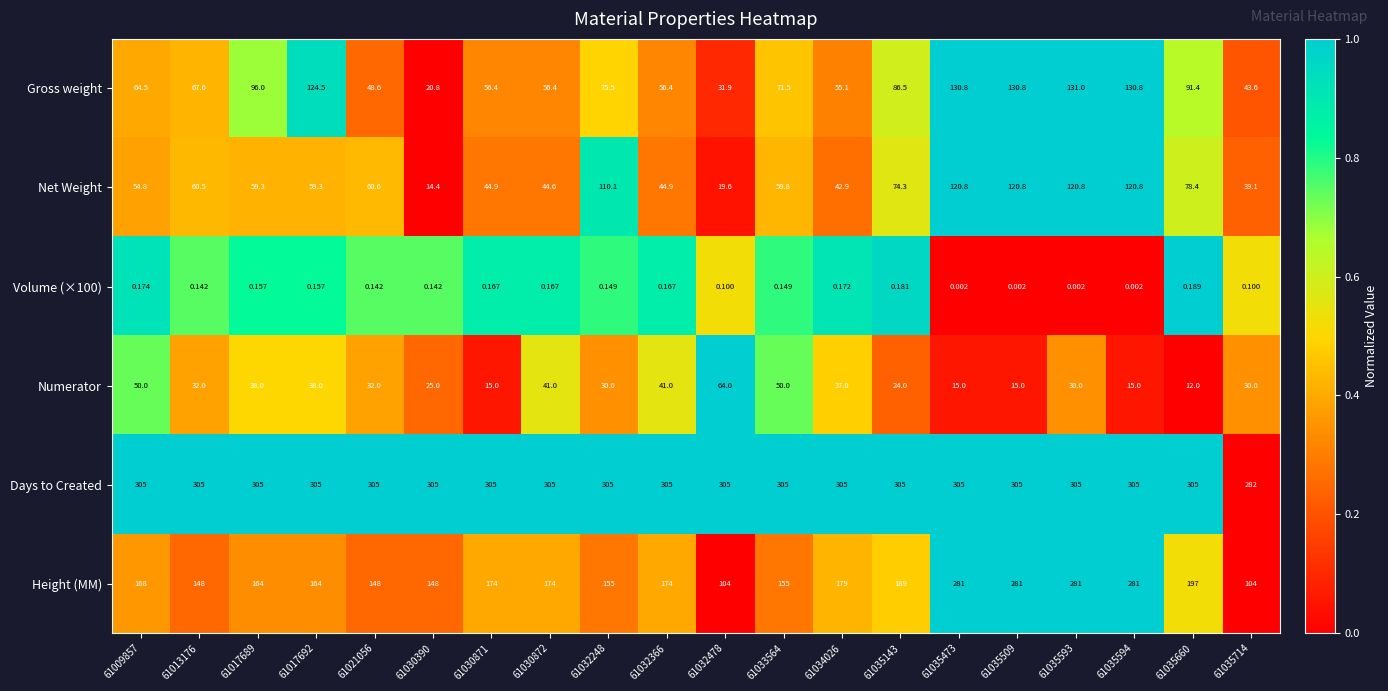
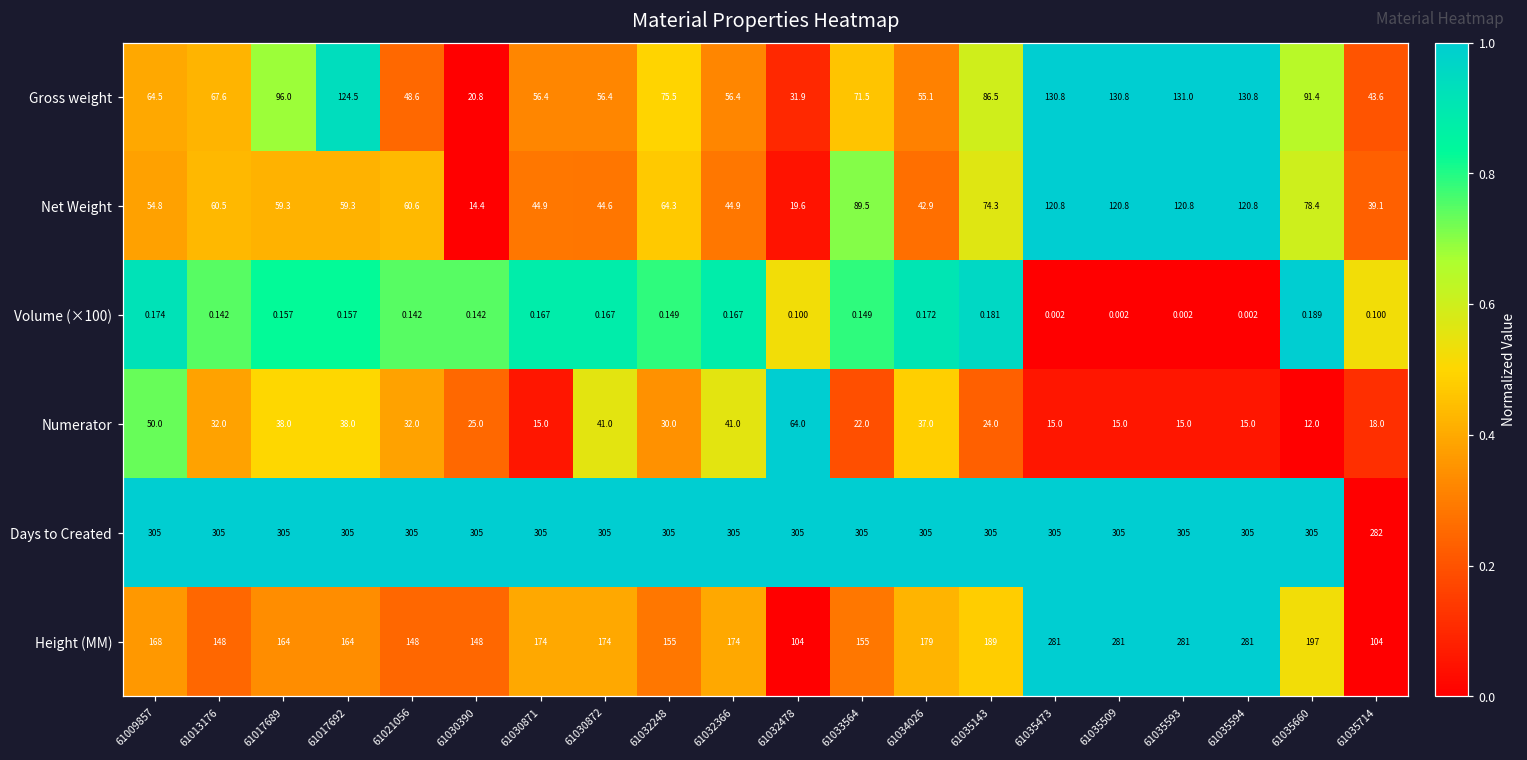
  {
    "Gross weight": {
      "61009857": 64.5,
      "61013176": 67.6,
      "61017689": 96.0,
      "61017692": 124.5,
      "61021056": 48.6,
      "61030390": 20.8,
      "61030871": 56.4,
      "61030872": 56.4,
      "61032248": 75.5,
      "61032366": 56.4,
      "61032478": 31.9,
      "61033564": 71.5,
      "61034026": 55.1,
      "61035143": 86.5,
      "61035473": 130.8,
      "61035509": 130.8,
      "61035593": 131.0,
      "61035594": 130.8,
      "61035660": 91.4,
      "61035714": 43.6
    },
    "Net Weight": {
      "61009857": 54.8,
      "61013176": 60.5,
      "61017689": 59.3,
      "61017692": 59.3,
      "61021056": 60.6,
      "61030390": 14.4,
      "61030871": 44.9,
      "61030872": 44.6,
-     "61032248": 110.1,
+     "61032248": 64.3,
      "61032366": 44.9,
      "61032478": 19.6,
-     "61033564": 59.8,
+     "61033564": 89.5,
      "61034026": 42.9,
      "61035143": 74.3,
      "61035473": 120.8,
      "61035509": 120.8,
      "61035593": 120.8,
      "61035594": 120.8,
      "61035660": 78.4,
      "61035714": 39.1
    },
    "Volume (×100)": {
      "61009857": 0.174,
      "61013176": 0.142,
      "61017689": 0.157,
      "61017692": 0.157,
      "61021056": 0.142,
      "61030390": 0.142,
      "61030871": 0.167,
      "61030872": 0.167,
      "61032248": 0.149,
      "61032366": 0.167,
      "61032478": 0.100,
      "61033564": 0.149,
      "61034026": 0.172,
      "61035143": 0.181,
      "61035473": 0.002,
      "61035509": 0.002,
      "61035593": 0.002,
      "61035594": 0.002,
      "61035660": 0.189,
      "61035714": 0.100
    },
    "Numerator": {
      "61009857": 50.0,
      "61013176": 32.0,
      "61017689": 38.0,
      "61017692": 38.0,
      "61021056": 32.0,
      "61030390": 25.0,
      "61030871": 15.0,
      "61030872": 41.0,
      "61032248": 30.0,
      "61032366": 41.0,
      "61032478": 64.0,
-     "61033564": 50.0,
+     "61033564": 22.0,
      "61034026": 37.0,
      "61035143": 24.0,
      "61035473": 15.0,
      "61035509": 15.0,
-     "61035593": 30.0,
+     "61035593": 15.0,
      "61035594": 15.0,
      "61035660": 12.0,
-     "61035714": 30.0
+     "61035714": 18.0
    },
    "Days to Created": {
      "61009857": 305,
      "61013176": 305,
      "61017689": 305,
      "61017692": 305,
      "61021056": 305,
      "61030390": 305,
      "61030871": 305,
      "61030872": 305,
      "61032248": 305,
      "61032366": 305,
      "61032478": 305,
      "61033564": 305,
      "61034026": 305,
      "61035143": 305,
      "61035473": 305,
      "61035509": 305,
      "61035593": 305,
      "61035594": 305,
      "61035660": 305,
      "61035714": 282
    },
    "Height (MM)": {
      "61009857": 168,
      "61013176": 148,
      "61017689": 164,
      "61017692": 164,
      "61021056": 148,
      "61030390": 148,
      "61030871": 174,
      "61030872": 174,
      "61032248": 155,
      "61032366": 174,
      "61032478": 104,
      "61033564": 155,
      "61034026": 179,
      "61035143": 189,
      "61035473": 281,
      "61035509": 281,
      "61035593": 281,
      "61035594": 281,
      "61035660": 197,
      "61035714": 104
    }
  }
